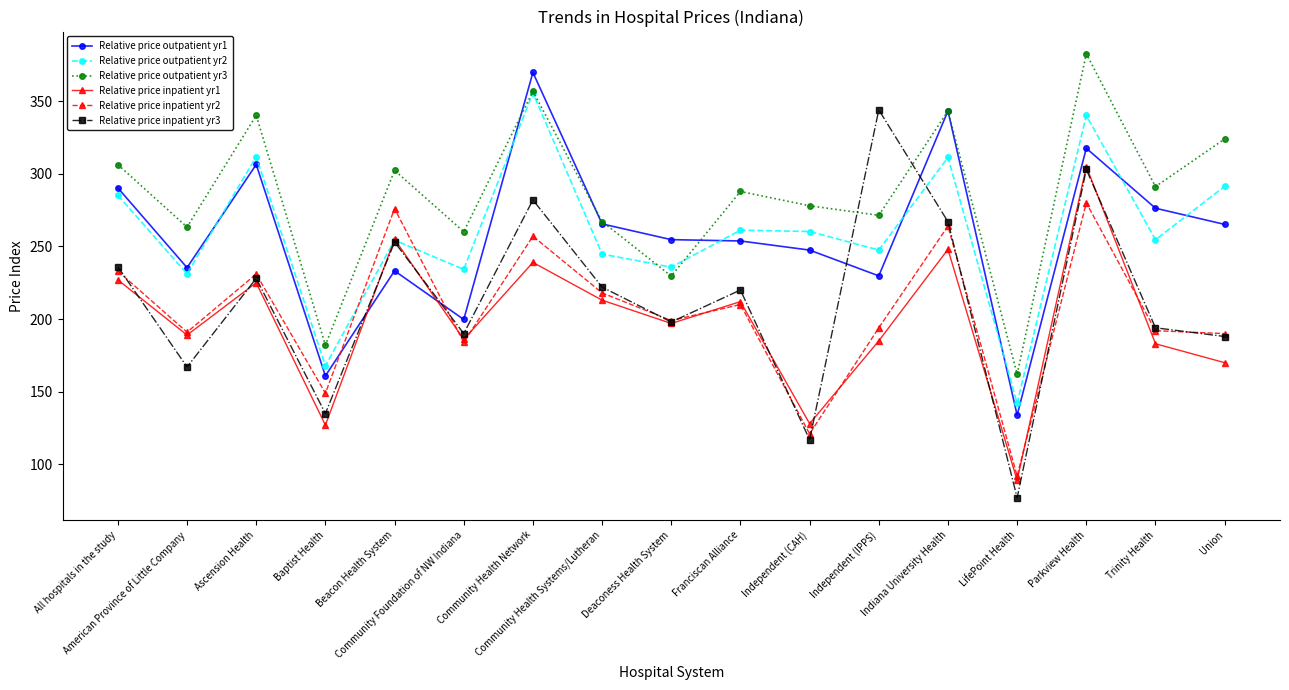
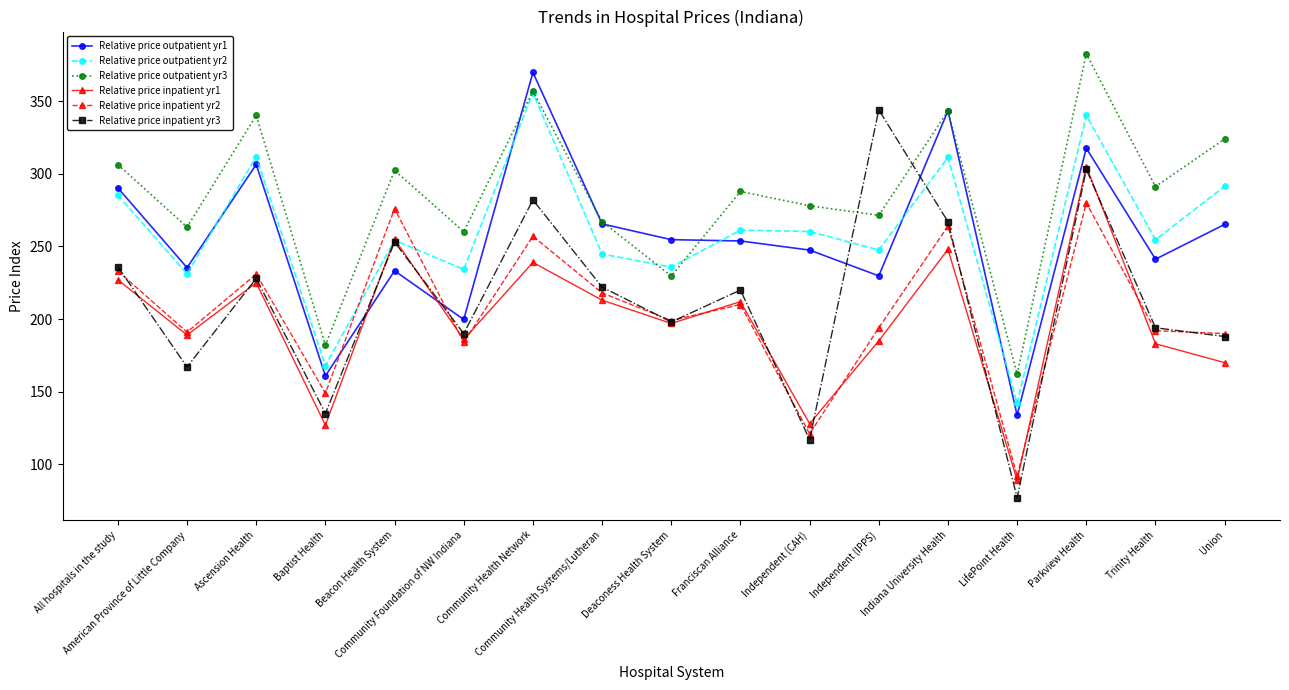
  {
    "Relative price outpatient yr1": {
      "All hospitals in the study": 290,
      "American Province of Little Company": 235,
      "Ascension Health": 306,
      "Baptist Health": 161,
      "Beacon Health System": 233,
      "Community Foundation of NW Indiana": 200,
      "Community Health Network": 370,
      "Deaconess Health System": 255,
      "Franciscan Alliance": 254,
      "Independent (CAH)": 247,
      "Independent (IPPS)": 230,
      "LifePoint Health": 134,
      "Parkview Health": 318,
-     "Trinity Health": 276,
+     "Trinity Health": 241,
      "Union": 265
    },
    "Relative price outpatient yr2": {
      "All hospitals in the study": 285,
      "American Province of Little Company": 231,
      "Ascension Health": 312,
      "Baptist Health": 168,
      "Community Foundation of NW Indiana": 234,
      "Community Health Systems/Lutheran": 245,
      "Deaconess Health System": 236,
      "Franciscan Alliance": 261,
      "Independent (CAH)": 260,
      "Independent (IPPS)": 248,
      "Indiana University Health": 311,
      "LifePoint Health": 142,
      "Parkview Health": 340,
      "Trinity Health": 255,
      "Union": 291
    },
    "Relative price outpatient yr3": {
      "All hospitals in the study": 306,
      "American Province of Little Company": 263,
      "Ascension Health": 340,
      "Baptist Health": 182,
      "Beacon Health System": 302,
      "Community Foundation of NW Indiana": 260,
      "Deaconess Health System": 230,
      "Franciscan Alliance": 288,
      "Independent (CAH)": 278,
      "Independent (IPPS)": 271,
      "LifePoint Health": 162,
      "Parkview Health": 383,
      "Trinity Health": 291,
      "Union": 324
    },
    "Relative price inpatient yr3": {
      "All hospitals in the study": 236,
      "American Province of Little Company": 167,
      "Ascension Health": 228,
      "Baptist Health": 135,
      "Community Foundation of NW Indiana": 190,
      "Community Health Network": 282,
      "Community Health Systems/Lutheran": 222,
      "Franciscan Alliance": 220,
      "Independent (CAH)": 117,
      "Independent (IPPS)": 344,
      "Indiana University Health": 267,
      "LifePoint Health": 77,
      "Parkview Health": 303,
      "Trinity Health": 194,
      "Union": 188
    }
  }
